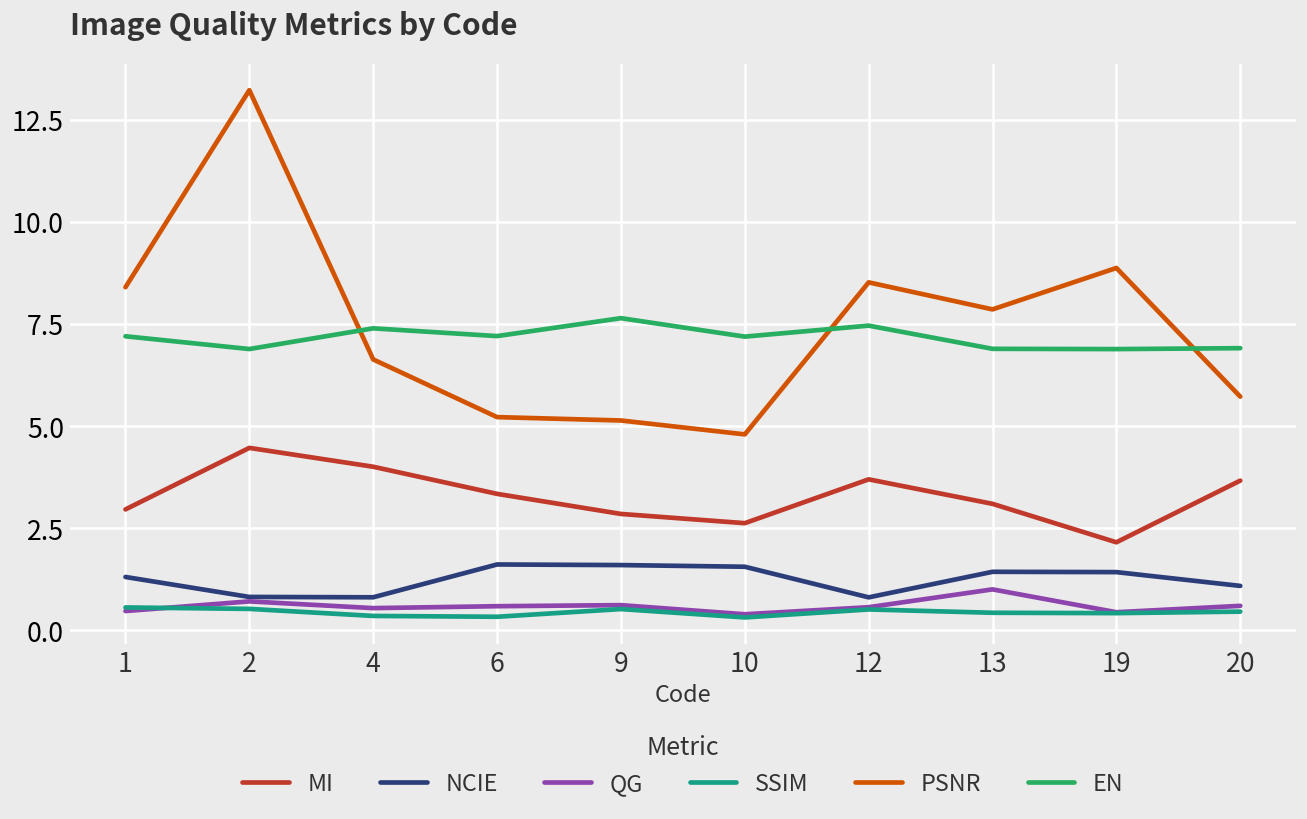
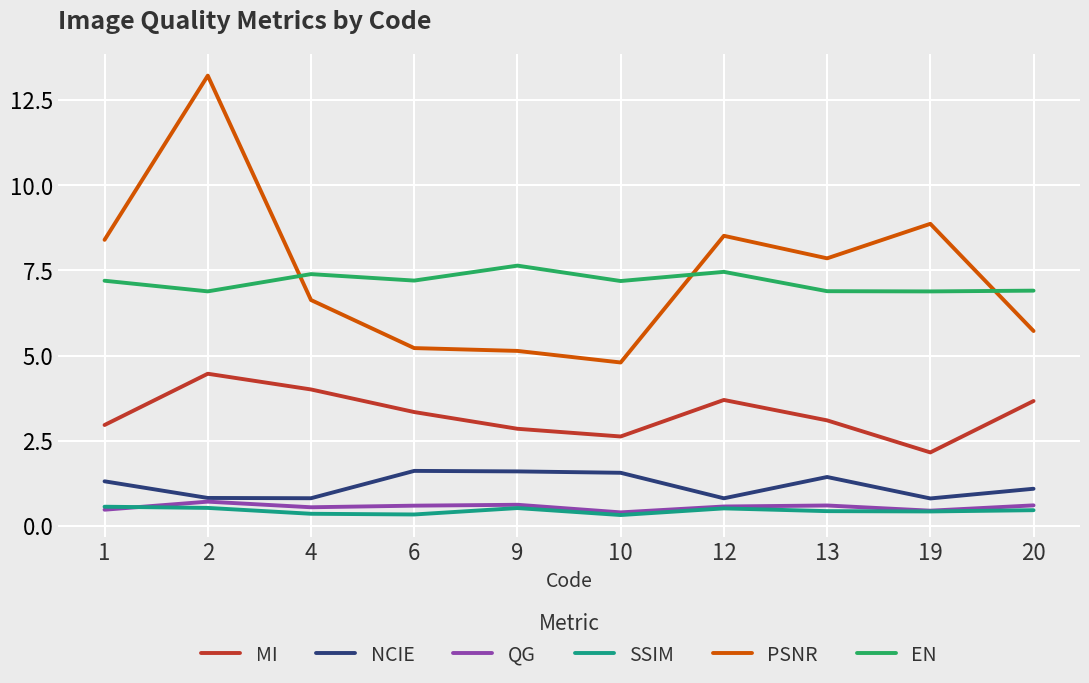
  {
    "NCIE": {
      "1": 1.3,
      "2": 0.8,
      "4": 0.8,
      "6": 1.6,
      "9": 1.6,
      "10": 1.6,
      "12": 0.8,
      "13": 1.4,
-     "19": 1.4,
+     "19": 0.8,
      "20": 1.1
    },
    "QG": {
      "1": 0.5,
      "2": 0.7,
      "4": 0.5,
      "6": 0.6,
      "9": 0.6,
      "10": 0.4,
-     "13": 1.0,
+     "13": 0.6,
      "20": 0.6
    }
  }
